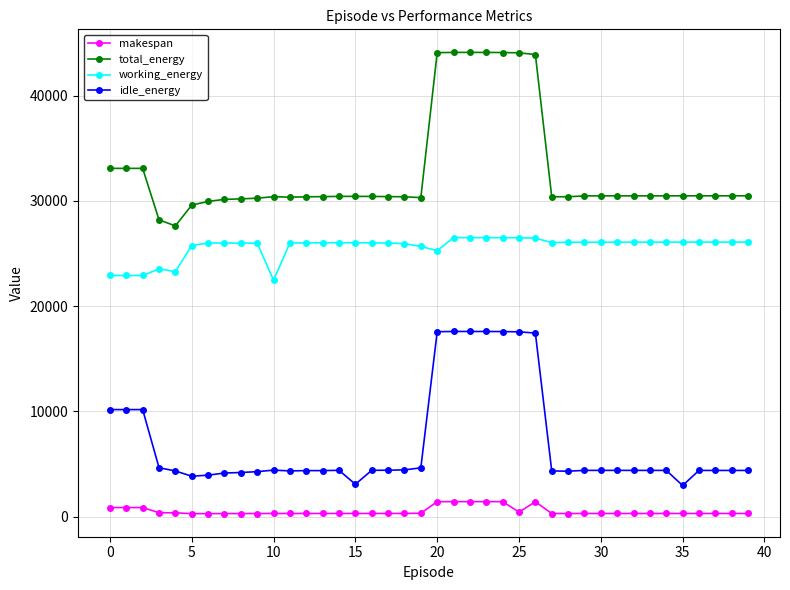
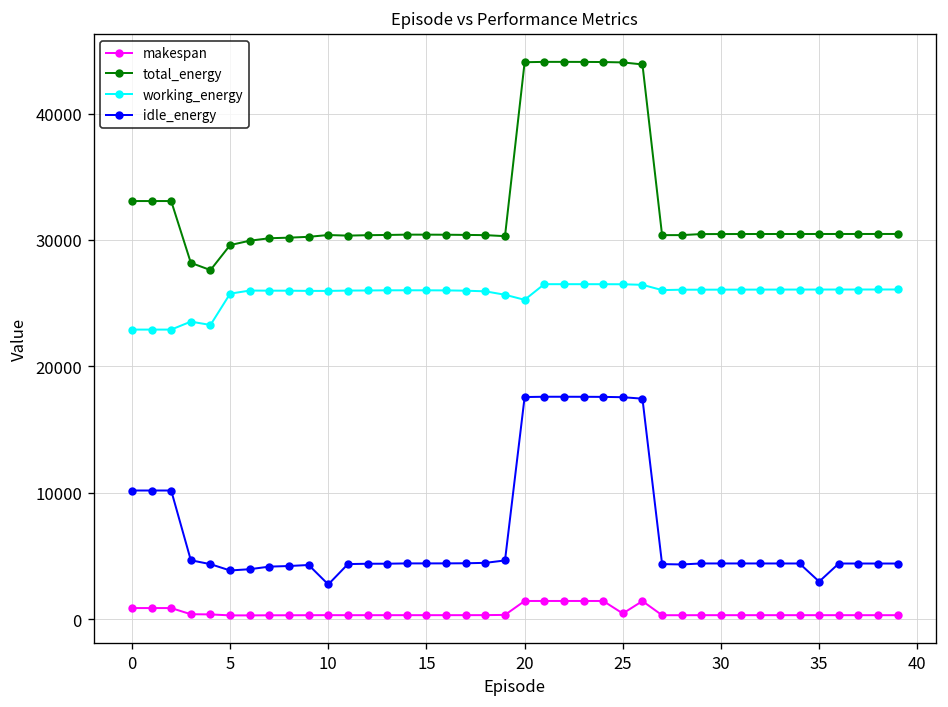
  {
    "makespan": {
      "0": 900,
      "5": 300,
      "10": 300,
      "15": 300,
      "20": 1400,
      "25": 400,
      "30": 300,
      "35": 300
    },
    "total_energy": {
      "0": 33100,
      "5": 29600,
      "10": 30400,
      "15": 30400,
      "20": 44100,
      "25": 44100,
      "30": 30500,
      "35": 30500
    },
    "working_energy": {
      "0": 22900,
      "5": 25800,
-     "10": 22500,
+     "10": 26000,
      "15": 26000,
      "20": 25300,
      "25": 26500,
      "30": 26100,
      "35": 26100
    },
    "idle_energy": {
      "0": 10200,
      "5": 3800,
-     "10": 4400,
-     "15": 3100,
+     "10": 2700,
+     "15": 4400,
      "20": 17600,
      "25": 17600,
      "30": 4400,
      "35": 3000
    }
  }
